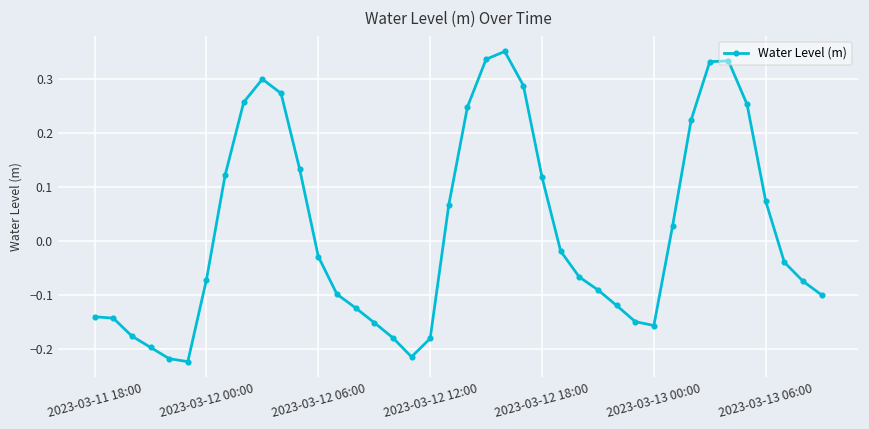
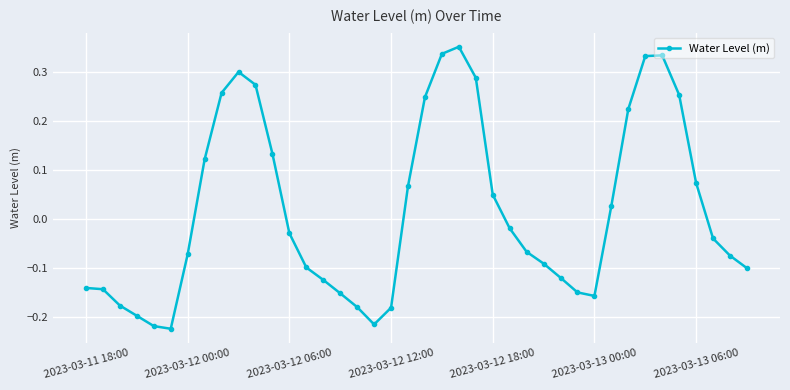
  {
    "2023-03-11 18:00": -0.14,
    "2023-03-12 00:00": -0.07,
    "2023-03-12 06:00": -0.03,
    "2023-03-12 12:00": -0.18,
-   "2023-03-12 18:00": 0.12,
+   "2023-03-12 18:00": 0.05,
    "2023-03-13 00:00": -0.16,
    "2023-03-13 06:00": 0.07
  }
